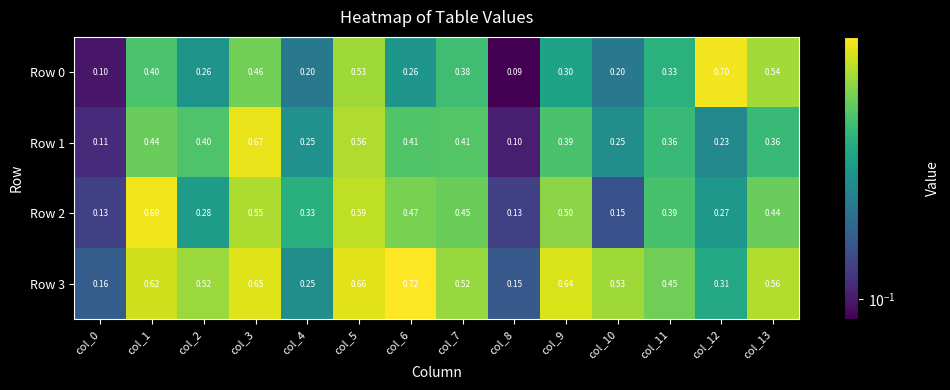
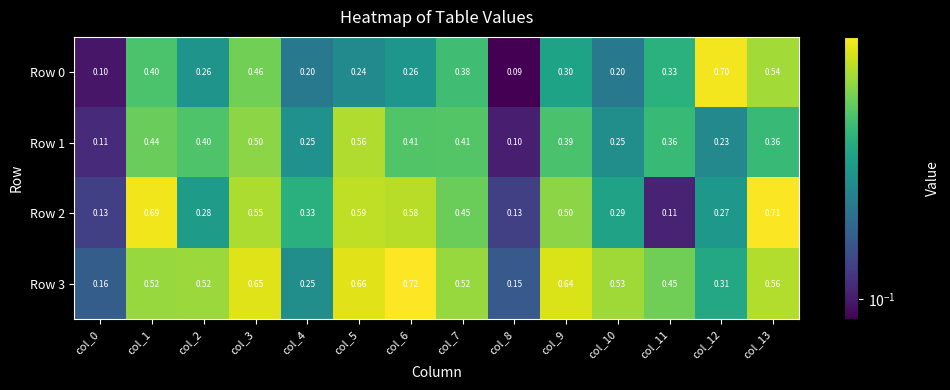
  {
    "Row 0": {
      "col_0": 0.10,
      "col_1": 0.40,
      "col_2": 0.26,
      "col_3": 0.46,
      "col_4": 0.20,
-     "col_5": 0.53,
+     "col_5": 0.24,
      "col_6": 0.26,
      "col_7": 0.38,
      "col_8": 0.09,
      "col_9": 0.30,
      "col_10": 0.20,
      "col_11": 0.33,
      "col_12": 0.70,
      "col_13": 0.54
    },
    "Row 1": {
      "col_0": 0.11,
      "col_1": 0.44,
      "col_2": 0.40,
-     "col_3": 0.67,
+     "col_3": 0.50,
      "col_4": 0.25,
      "col_5": 0.56,
      "col_6": 0.41,
      "col_7": 0.41,
      "col_8": 0.10,
      "col_9": 0.39,
      "col_10": 0.25,
      "col_11": 0.36,
      "col_12": 0.23,
      "col_13": 0.36
    },
    "Row 2": {
      "col_0": 0.13,
      "col_1": 0.69,
      "col_2": 0.28,
      "col_3": 0.55,
      "col_4": 0.33,
      "col_5": 0.59,
-     "col_6": 0.47,
+     "col_6": 0.58,
      "col_7": 0.45,
      "col_8": 0.13,
      "col_9": 0.50,
-     "col_10": 0.15,
-     "col_11": 0.39,
+     "col_10": 0.29,
+     "col_11": 0.11,
      "col_12": 0.27,
-     "col_13": 0.44
+     "col_13": 0.71
    },
    "Row 3": {
      "col_0": 0.16,
-     "col_1": 0.62,
+     "col_1": 0.52,
      "col_2": 0.52,
      "col_3": 0.65,
      "col_4": 0.25,
      "col_5": 0.66,
      "col_6": 0.72,
      "col_7": 0.52,
      "col_8": 0.15,
      "col_9": 0.64,
      "col_10": 0.53,
      "col_11": 0.45,
      "col_12": 0.31,
      "col_13": 0.56
    }
  }
